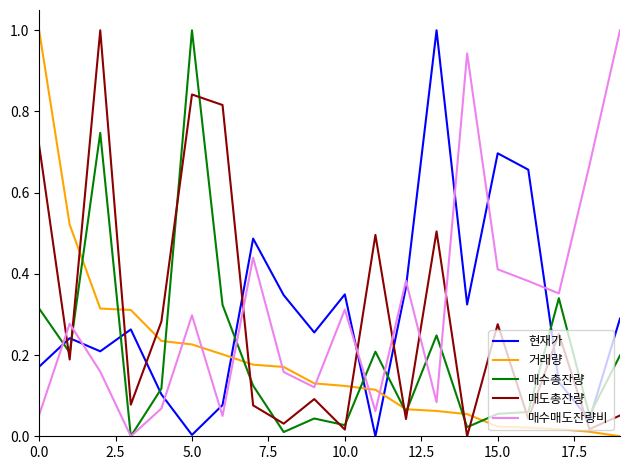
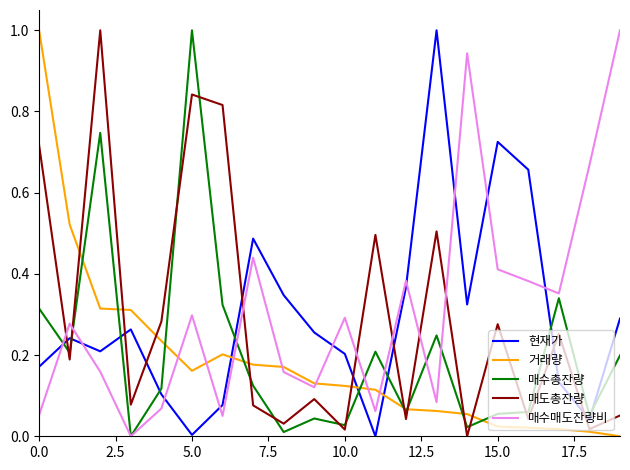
  {
    "현재가": {
      "0.0": 0.17,
      "5.0": 0.00,
-     "10.0": 0.35,
-     "15.0": 0.70
+     "10.0": 0.20,
+     "15.0": 0.73
    },
    "거래량": {
      "0.0": 1.00,
-     "5.0": 0.23,
+     "5.0": 0.16,
      "10.0": 0.12
    },
    "매수총잔량": {
      "0.0": 0.31,
      "5.0": 1.00,
      "10.0": 0.03
    },
    "매도총잔량": {
      "0.0": 0.72,
      "5.0": 0.84,
      "10.0": 0.02,
      "15.0": 0.28
    },
    "매수매도잔량비": {
      "0.0": 0.05,
      "5.0": 0.30,
-     "10.0": 0.31,
+     "10.0": 0.29,
      "15.0": 0.41
    }
  }
